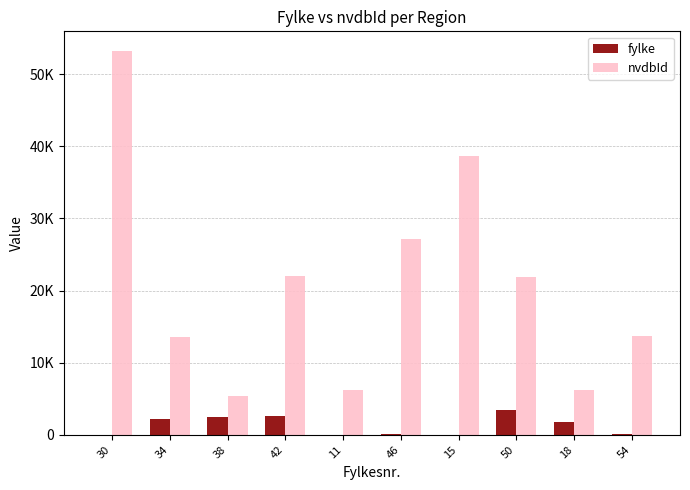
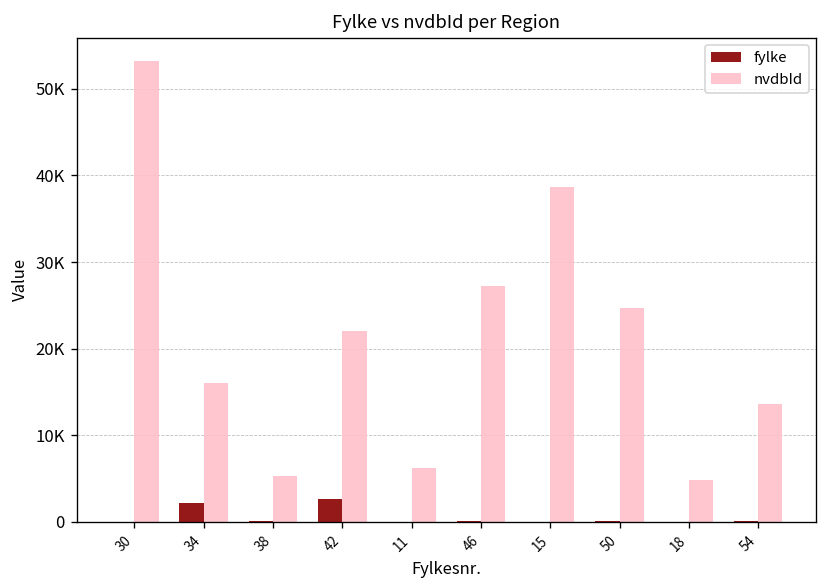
  {
    "fylke": {
      "34": 2000,
-     "38": 3000,
+     "38": 0,
      "42": 3000,
-     "50": 3000,
-     "18": 2000
+     "50": 0,
+     "18": 0
    },
    "nvdbId": {
      "30": 53000,
-     "34": 13000,
+     "34": 16000,
      "38": 5000,
      "42": 22000,
      "11": 6000,
      "46": 27000,
      "15": 39000,
-     "50": 22000,
-     "18": 6000,
+     "50": 25000,
+     "18": 5000,
      "54": 14000
    }
  }
